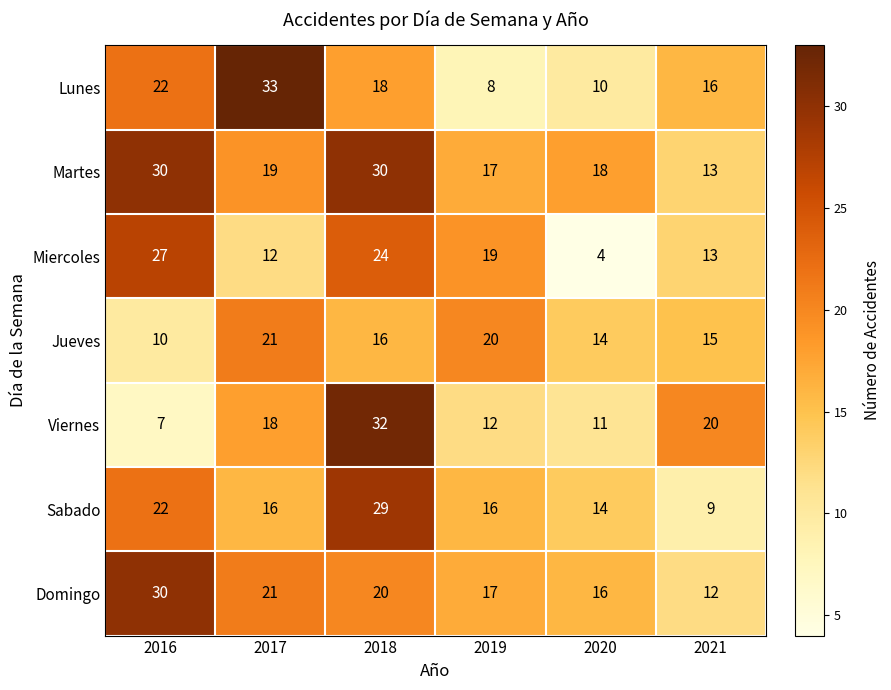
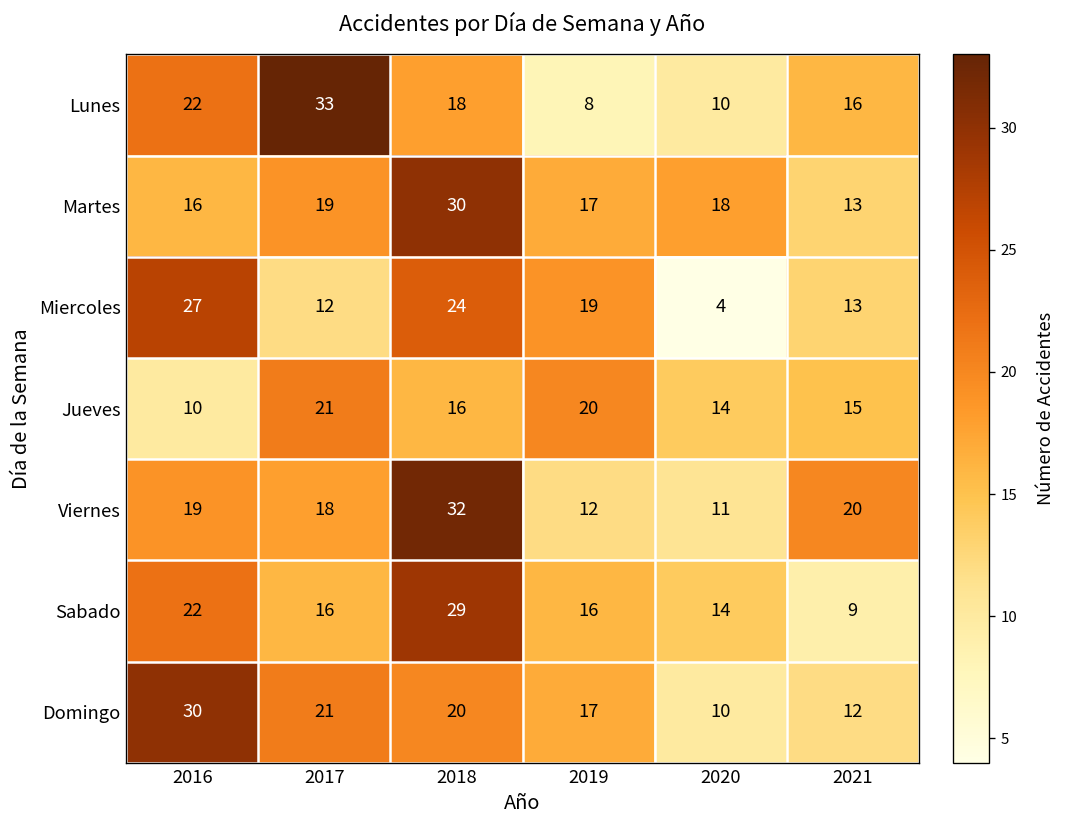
  {
    "Lunes": {
      "2016": 22,
      "2017": 33,
      "2018": 18,
      "2019": 8,
      "2020": 10,
      "2021": 16
    },
    "Martes": {
-     "2016": 30,
+     "2016": 16,
      "2017": 19,
      "2018": 30,
      "2019": 17,
      "2020": 18,
      "2021": 13
    },
    "Miercoles": {
      "2016": 27,
      "2017": 12,
      "2018": 24,
      "2019": 19,
      "2020": 4,
      "2021": 13
    },
    "Jueves": {
      "2016": 10,
      "2017": 21,
      "2018": 16,
      "2019": 20,
      "2020": 14,
      "2021": 15
    },
    "Viernes": {
-     "2016": 7,
+     "2016": 19,
      "2017": 18,
      "2018": 32,
      "2019": 12,
      "2020": 11,
      "2021": 20
    },
    "Sabado": {
      "2016": 22,
      "2017": 16,
      "2018": 29,
      "2019": 16,
      "2020": 14,
      "2021": 9
    },
    "Domingo": {
      "2016": 30,
      "2017": 21,
      "2018": 20,
      "2019": 17,
-     "2020": 16,
+     "2020": 10,
      "2021": 12
    }
  }
